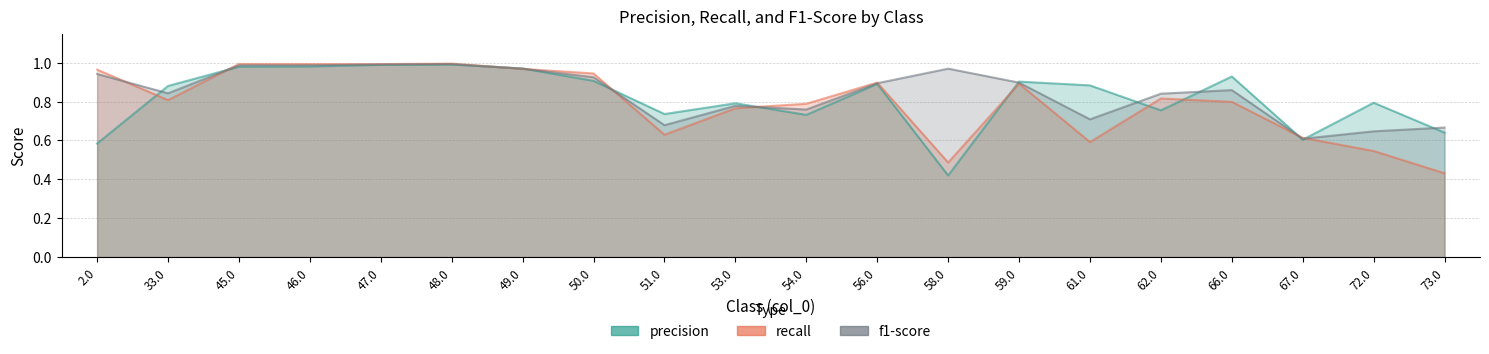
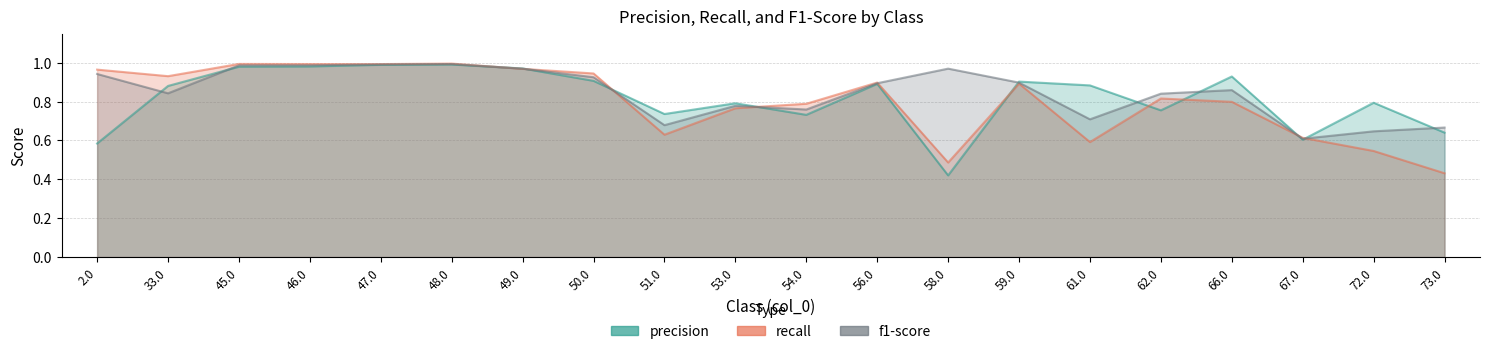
  {
    "precision": {
      "2.0": 0.58,
      "33.0": 0.88,
      "50.0": 0.91,
      "51.0": 0.74,
      "54.0": 0.73,
      "58.0": 0.42,
      "61.0": 0.88,
      "62.0": 0.76,
      "66.0": 0.93,
      "72.0": 0.79,
      "73.0": 0.64
    },
    "recall": {
      "2.0": 0.96,
-     "33.0": 0.81,
+     "33.0": 0.93,
      "50.0": 0.94,
      "51.0": 0.63,
      "54.0": 0.79,
      "58.0": 0.49,
      "61.0": 0.59,
      "62.0": 0.82,
      "66.0": 0.80,
      "72.0": 0.55,
      "73.0": 0.43
    },
    "f1-score": {
      "2.0": 0.94,
      "33.0": 0.84,
      "50.0": 0.93,
      "51.0": 0.68,
      "54.0": 0.76,
      "58.0": 0.97,
      "61.0": 0.71,
      "62.0": 0.84,
      "66.0": 0.86,
      "72.0": 0.65,
      "73.0": 0.67
    }
  }
